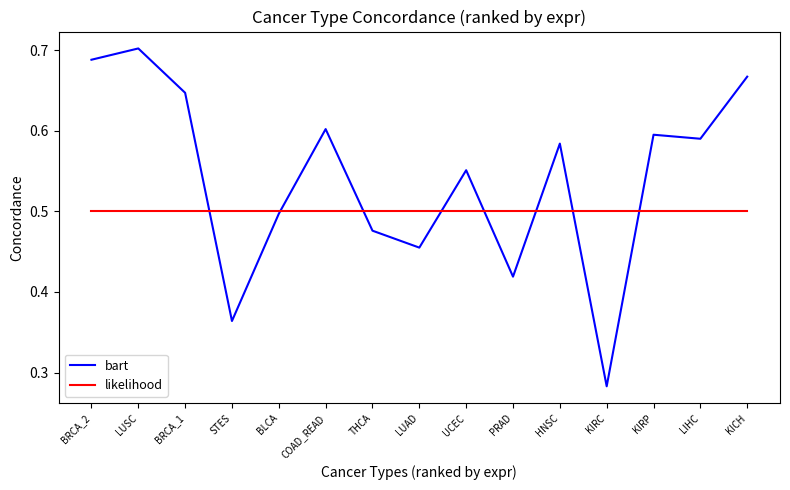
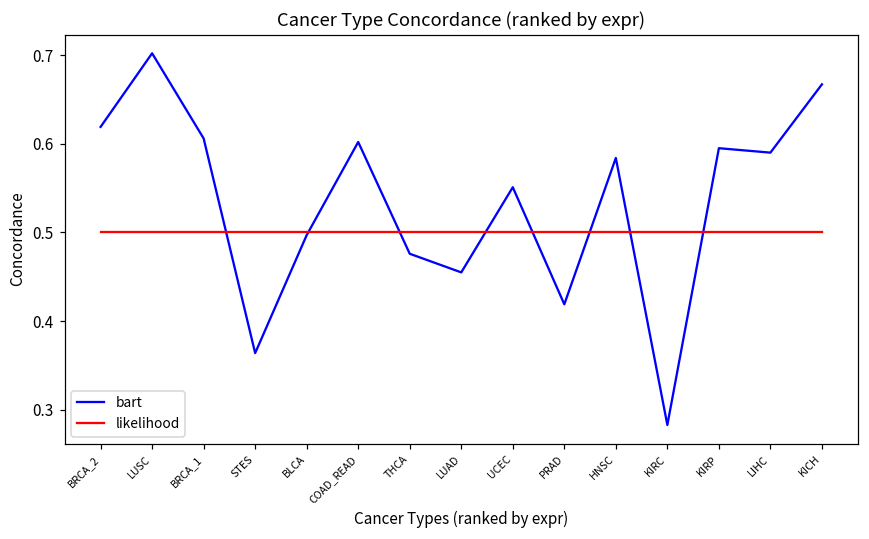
  {
    "bart": {
-     "BRCA_2": 0.69,
+     "BRCA_2": 0.62,
      "LUSC": 0.70,
-     "BRCA_1": 0.65,
+     "BRCA_1": 0.61,
      "STES": 0.36,
      "COAD_READ": 0.60,
      "THCA": 0.48,
      "LUAD": 0.46,
      "UCEC": 0.55,
      "PRAD": 0.42,
      "HNSC": 0.58,
      "KIRC": 0.28,
      "KIRP": 0.60,
      "LIHC": 0.59,
      "KICH": 0.67
    },
    "likelihood": {
      "BRCA_2": 0.50,
      "LUSC": 0.50,
      "BRCA_1": 0.50,
      "STES": 0.50,
      "COAD_READ": 0.50,
      "THCA": 0.50,
      "LUAD": 0.50,
      "UCEC": 0.50,
      "PRAD": 0.50,
      "HNSC": 0.50,
      "KIRC": 0.50,
      "KIRP": 0.50,
      "LIHC": 0.50,
      "KICH": 0.50
    }
  }
